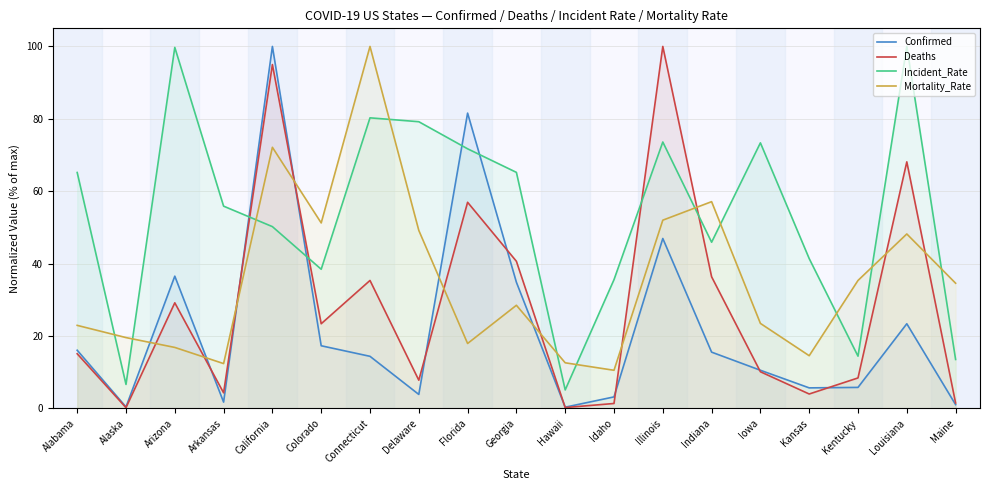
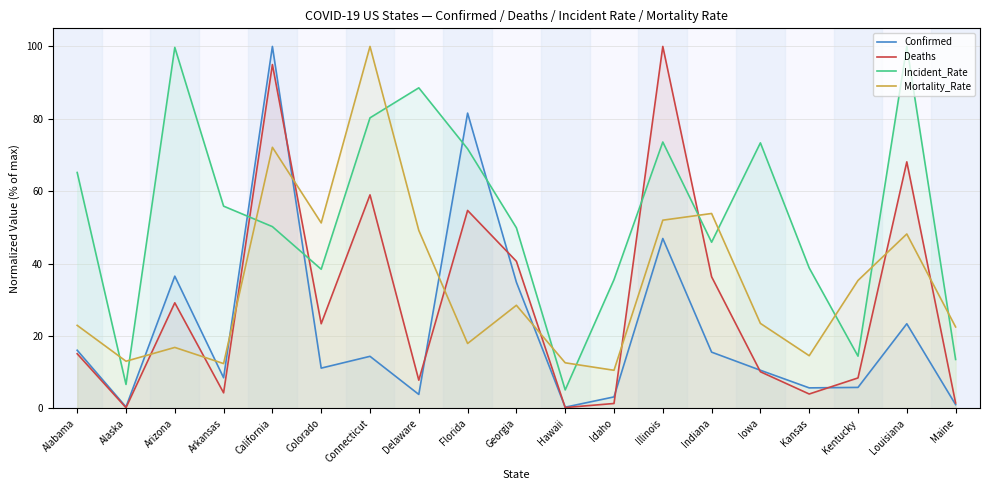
  {
    "Confirmed": {
      "Alabama": 16,
      "Arizona": 37,
-     "Arkansas": 2,
+     "Arkansas": 8,
      "California": 100,
-     "Colorado": 17,
+     "Colorado": 11,
      "Connecticut": 14,
      "Delaware": 4,
      "Florida": 82,
      "Georgia": 35,
      "Idaho": 3,
      "Illinois": 47,
      "Indiana": 16,
      "Kansas": 6,
      "Kentucky": 6,
      "Louisiana": 23
    },
    "Deaths": {
      "Alabama": 15,
      "Arizona": 29,
      "Arkansas": 4,
      "California": 95,
      "Colorado": 23,
-     "Connecticut": 35,
+     "Connecticut": 59,
      "Delaware": 8,
-     "Florida": 57,
+     "Florida": 55,
      "Georgia": 41,
      "Idaho": 1,
      "Illinois": 100,
      "Indiana": 36,
      "Kansas": 4,
      "Kentucky": 8,
      "Louisiana": 68
    },
    "Incident_Rate": {
      "Alabama": 65,
      "Alaska": 7,
      "Arizona": 100,
      "Arkansas": 56,
      "California": 50,
      "Colorado": 38,
      "Connecticut": 80,
-     "Delaware": 79,
+     "Delaware": 89,
      "Florida": 72,
-     "Georgia": 65,
+     "Georgia": 50,
      "Hawaii": 5,
      "Idaho": 36,
      "Illinois": 74,
      "Indiana": 46,
      "Iowa": 73,
-     "Kansas": 41,
+     "Kansas": 39,
      "Kentucky": 14,
      "Maine": 14
    },
    "Mortality_Rate": {
      "Alabama": 23,
-     "Alaska": 20,
+     "Alaska": 13,
      "Arizona": 17,
      "Arkansas": 12,
      "California": 72,
      "Colorado": 51,
      "Connecticut": 100,
      "Delaware": 49,
      "Florida": 18,
      "Georgia": 29,
      "Hawaii": 13,
      "Idaho": 11,
      "Illinois": 52,
-     "Indiana": 57,
+     "Indiana": 54,
      "Iowa": 24,
      "Kansas": 15,
      "Kentucky": 35,
      "Louisiana": 48,
-     "Maine": 35
+     "Maine": 23
    }
  }
